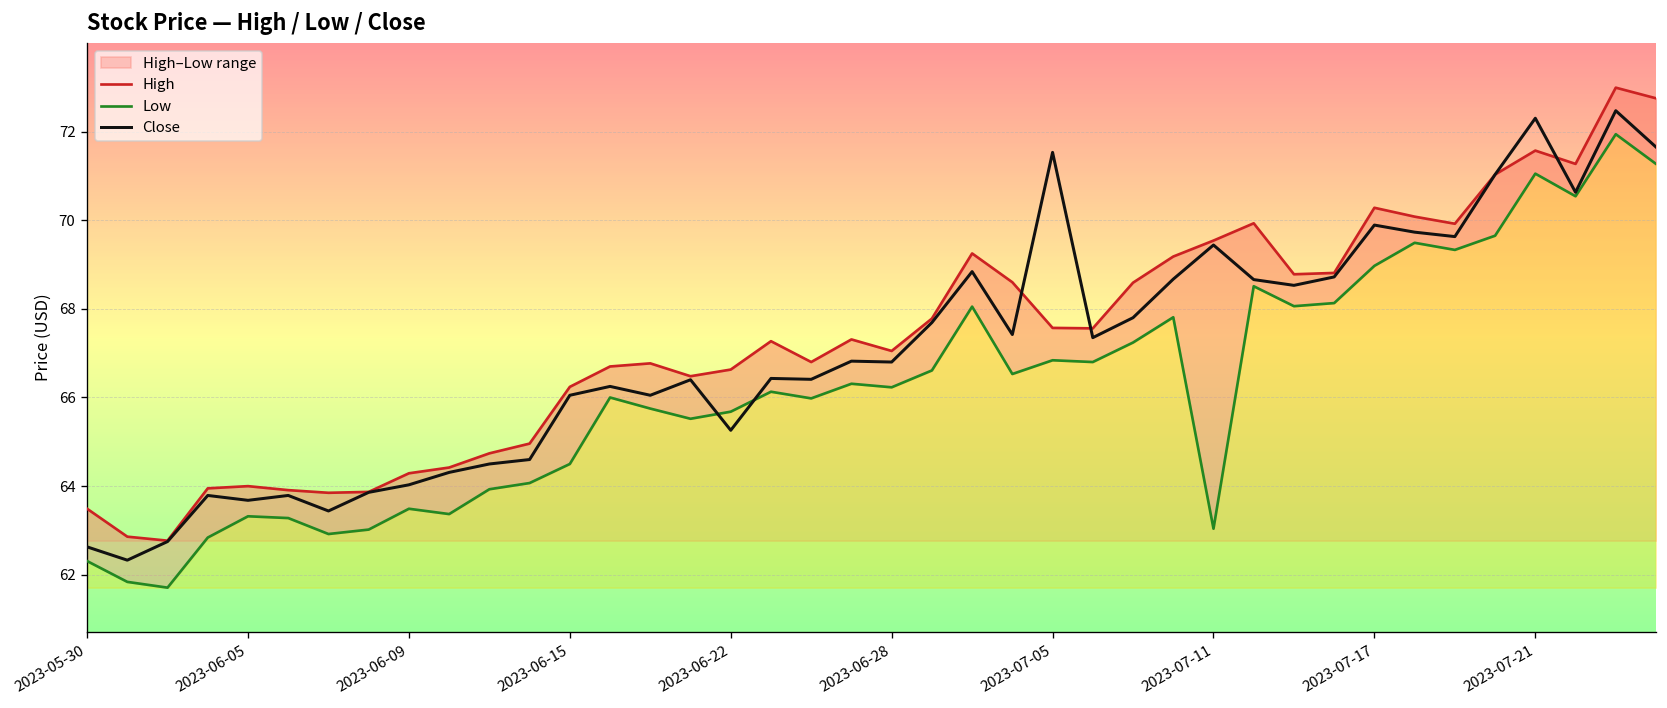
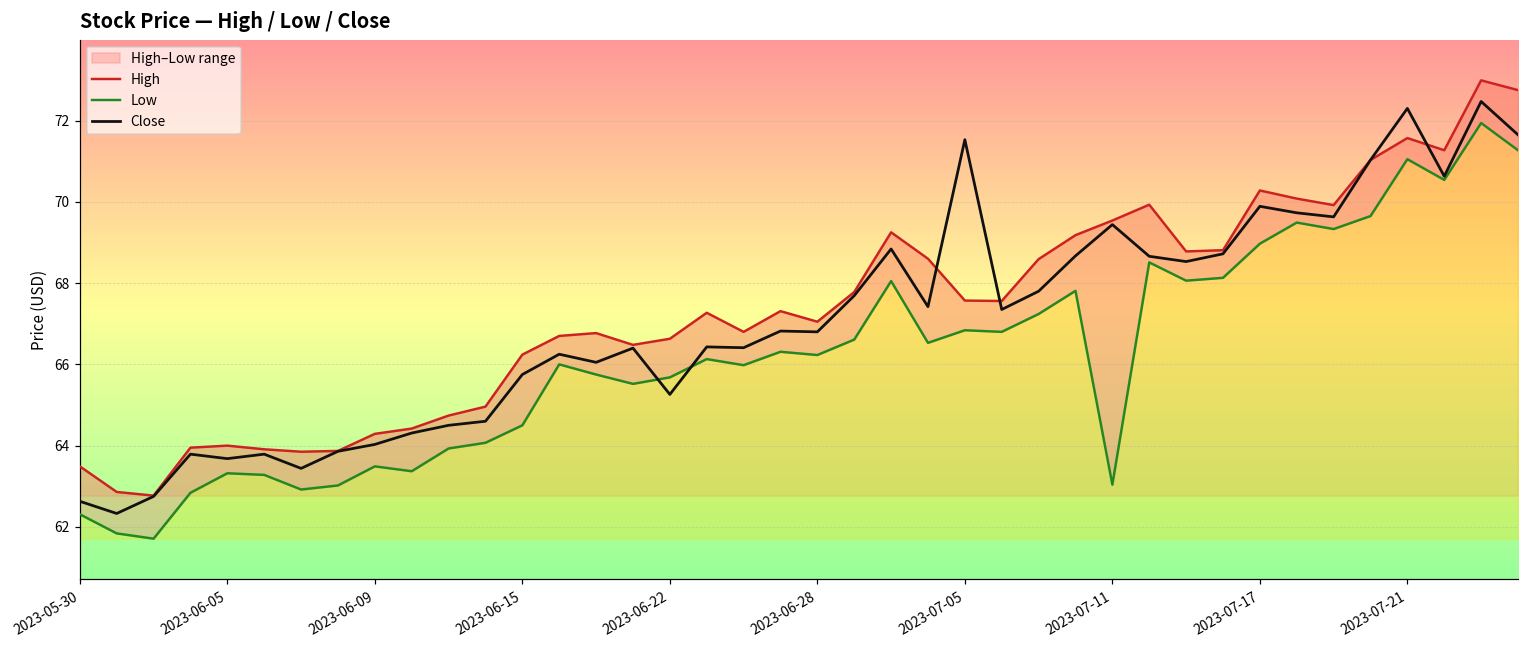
  {
    "High–Low range": {
      "2023-05-30": 63.5,
      "2023-06-05": 64.0,
      "2023-06-09": 64.3,
      "2023-06-15": 66.2,
      "2023-06-22": 66.6,
      "2023-06-28": 67.1,
      "2023-07-05": 67.6,
      "2023-07-11": 69.5,
      "2023-07-17": 70.3,
      "2023-07-21": 71.6
    },
    "Low": {
      "2023-05-30": 62.3,
      "2023-06-05": 63.3,
      "2023-06-09": 63.5,
      "2023-06-15": 64.5,
      "2023-06-22": 65.7,
      "2023-06-28": 66.2,
      "2023-07-05": 66.8,
      "2023-07-11": 63.0,
      "2023-07-17": 69.0,
      "2023-07-21": 71.1
    },
    "Close": {
      "2023-05-30": 62.6,
      "2023-06-05": 63.7,
      "2023-06-09": 64.0,
-     "2023-06-15": 66.1,
+     "2023-06-15": 65.8,
      "2023-06-22": 65.3,
      "2023-06-28": 66.8,
      "2023-07-05": 71.5,
      "2023-07-11": 69.4,
      "2023-07-17": 69.9,
      "2023-07-21": 72.3
    }
  }
